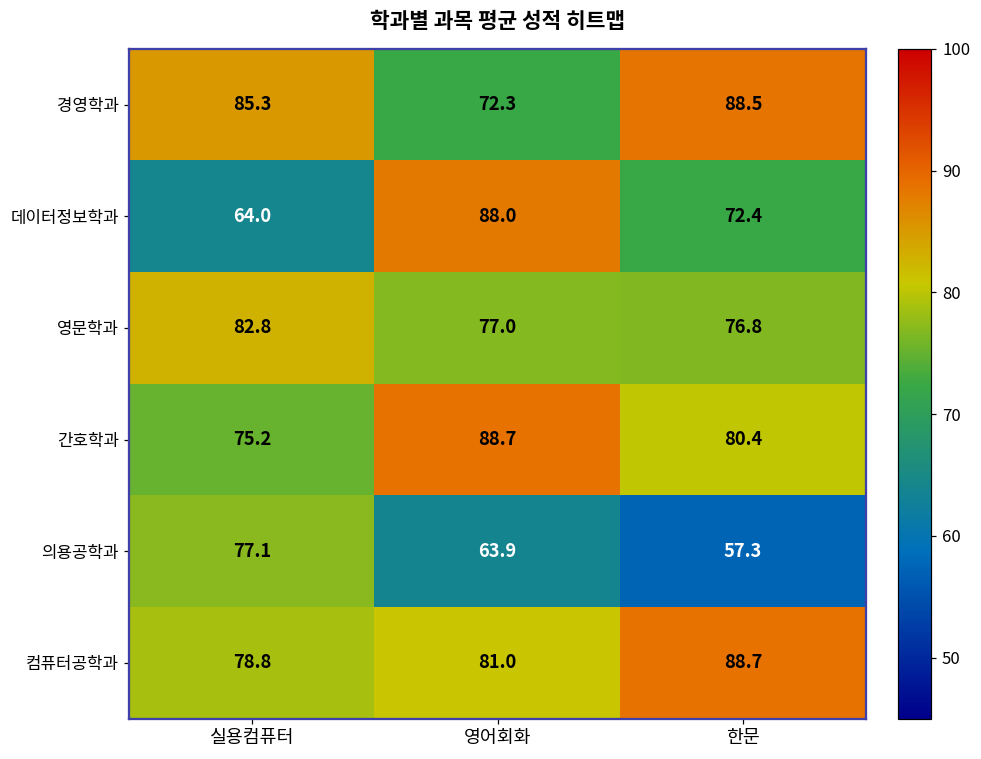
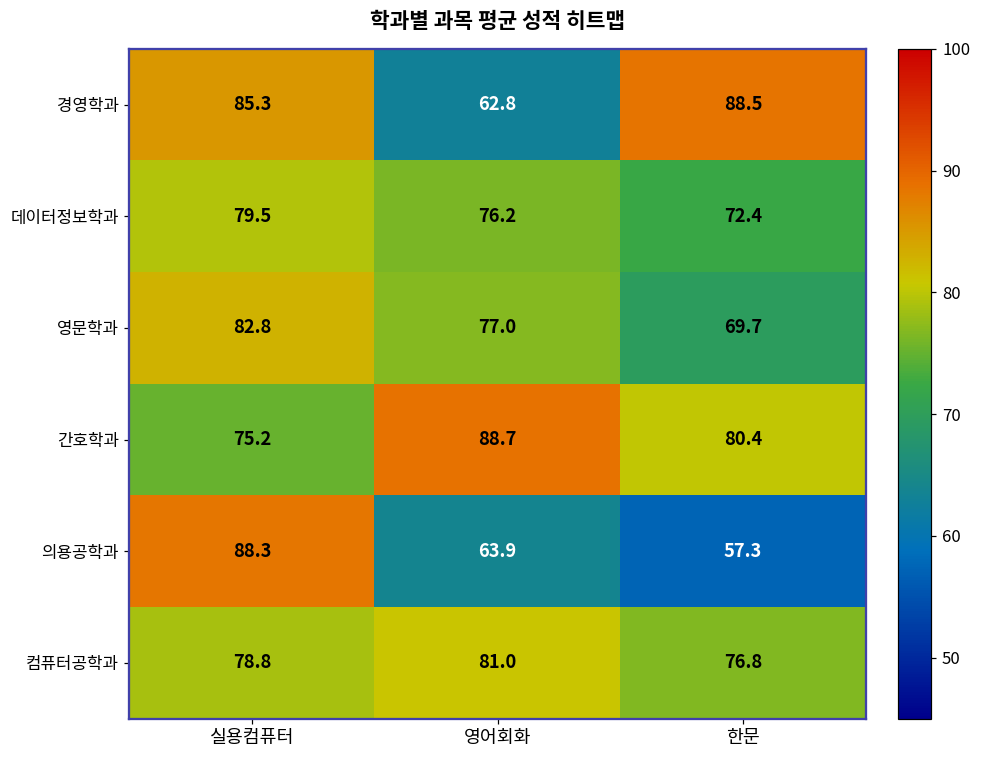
  {
    "경영학과": {
      "실용컴퓨터": 85.3,
-     "영어회화": 72.3,
+     "영어회화": 62.8,
      "한문": 88.5
    },
    "데이터정보학과": {
-     "실용컴퓨터": 64.0,
-     "영어회화": 88.0,
+     "실용컴퓨터": 79.5,
+     "영어회화": 76.2,
      "한문": 72.4
    },
    "영문학과": {
      "실용컴퓨터": 82.8,
      "영어회화": 77.0,
-     "한문": 76.8
+     "한문": 69.7
    },
    "간호학과": {
      "실용컴퓨터": 75.2,
      "영어회화": 88.7,
      "한문": 80.4
    },
    "의용공학과": {
-     "실용컴퓨터": 77.1,
+     "실용컴퓨터": 88.3,
      "영어회화": 63.9,
      "한문": 57.3
    },
    "컴퓨터공학과": {
      "실용컴퓨터": 78.8,
      "영어회화": 81.0,
-     "한문": 88.7
+     "한문": 76.8
    }
  }
